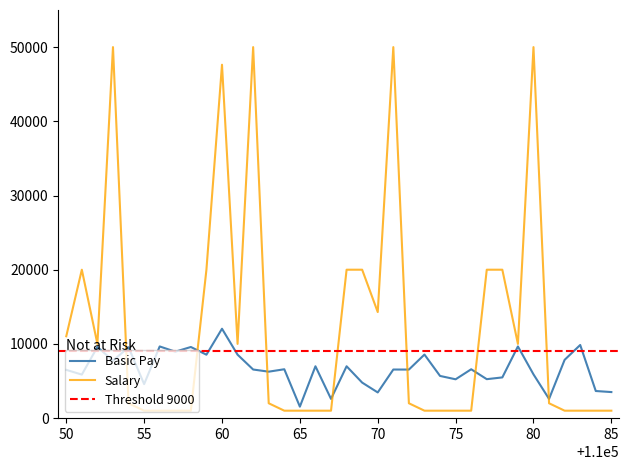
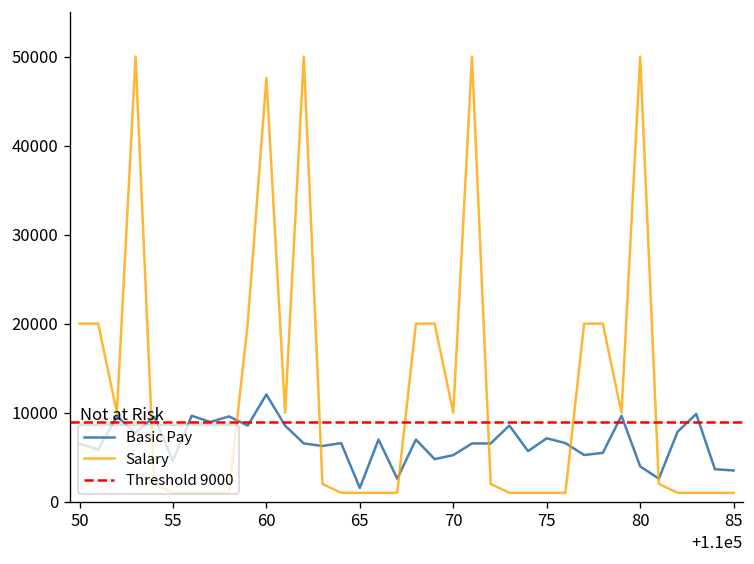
  {
    "Basic Pay": {
      "60": 12000,
      "65": 2000,
-     "70": 3000,
-     "75": 5000,
-     "80": 6000,
+     "70": 5000,
+     "75": 7000,
+     "80": 4000,
      "85": 4000
    },
    "Salary": {
-     "50": 11000,
+     "50": 20000,
      "60": 48000,
      "65": 1000,
-     "70": 14000,
+     "70": 10000,
      "75": 1000,
      "80": 50000,
      "85": 1000
    }
  }
